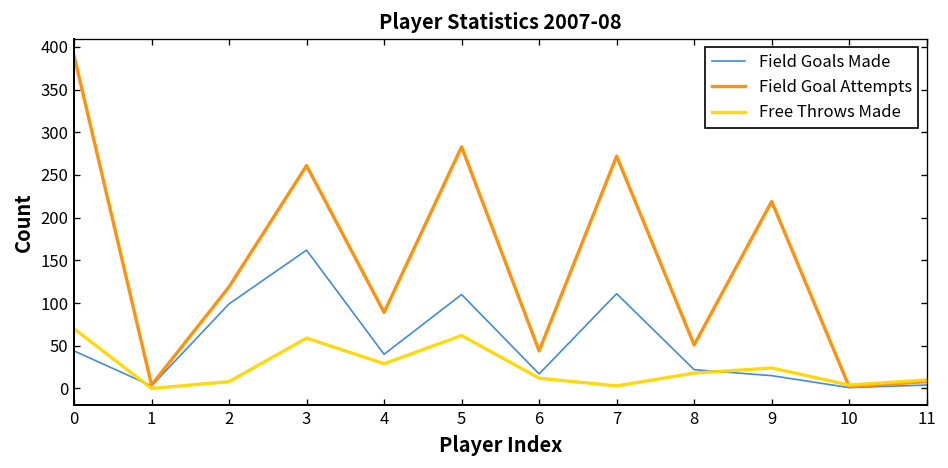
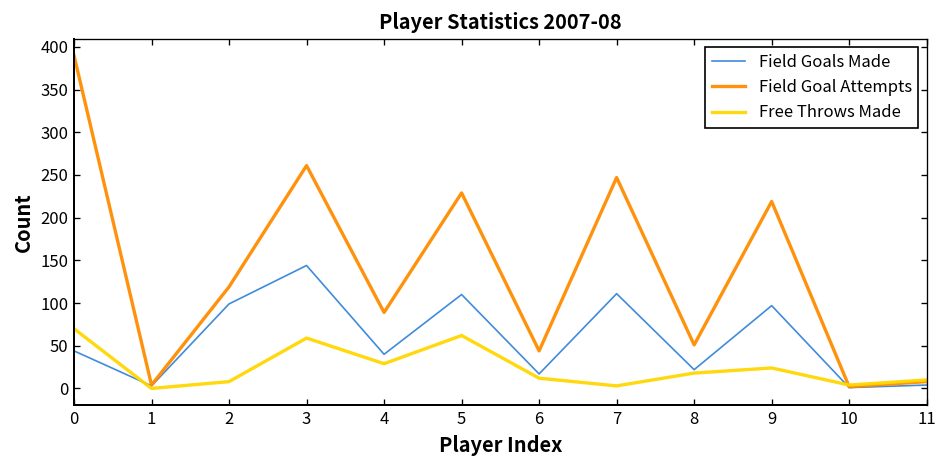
  {
    "Field Goals Made": {
      "0": 40,
      "2": 100,
-     "3": 160,
+     "3": 140,
      "4": 40,
      "5": 110,
      "6": 20,
      "7": 110,
      "8": 20,
-     "9": 20,
+     "9": 100,
      "11": 0
    },
    "Field Goal Attempts": {
      "0": 390,
      "2": 120,
      "3": 260,
      "4": 90,
-     "5": 280,
+     "5": 230,
      "6": 40,
-     "7": 270,
+     "7": 250,
      "8": 50,
      "9": 220
    },
    "Free Throws Made": {
      "0": 70,
      "2": 10,
      "3": 60,
      "4": 30,
      "5": 60,
      "6": 10,
      "7": 0,
      "8": 20,
      "9": 20
    }
  }
